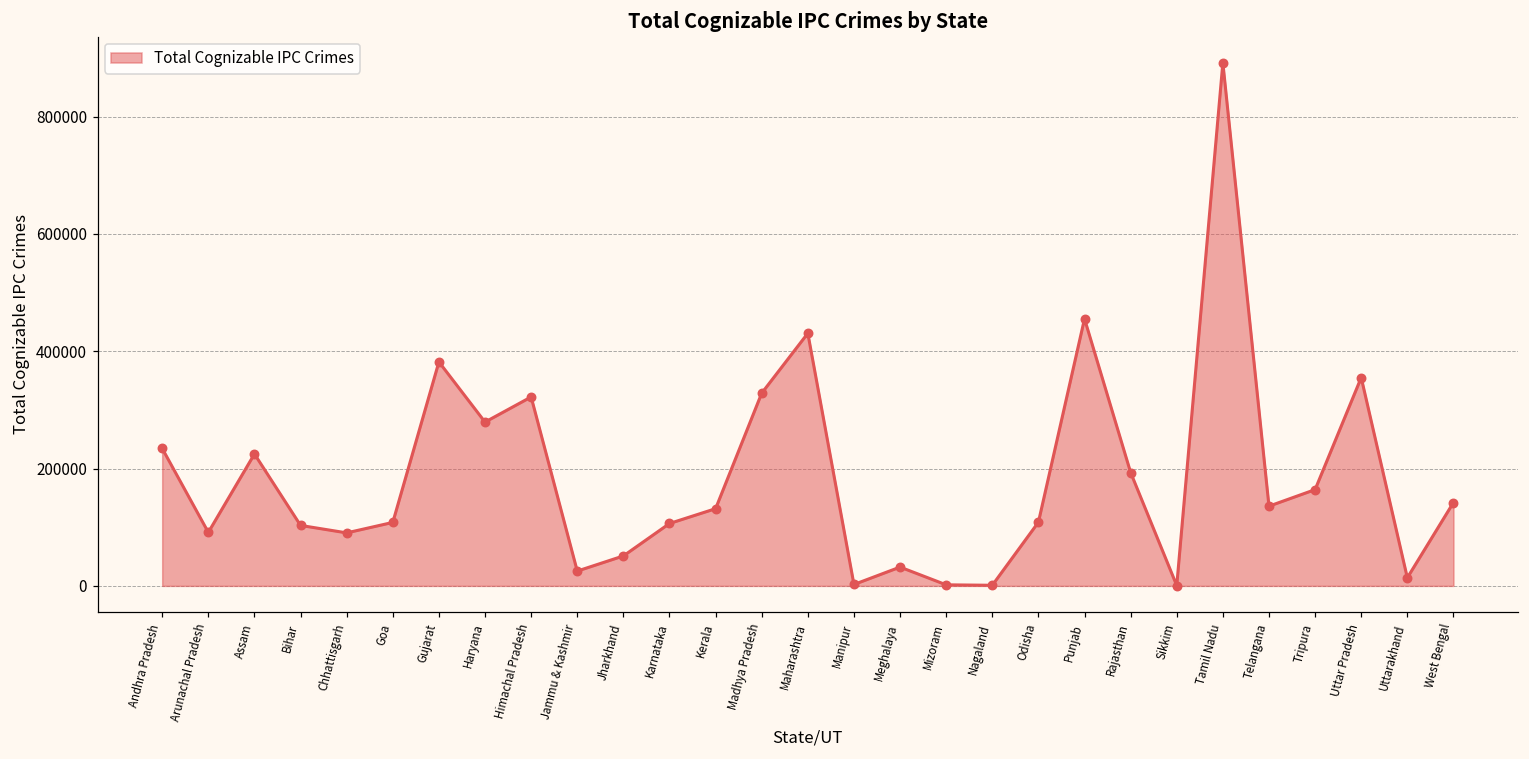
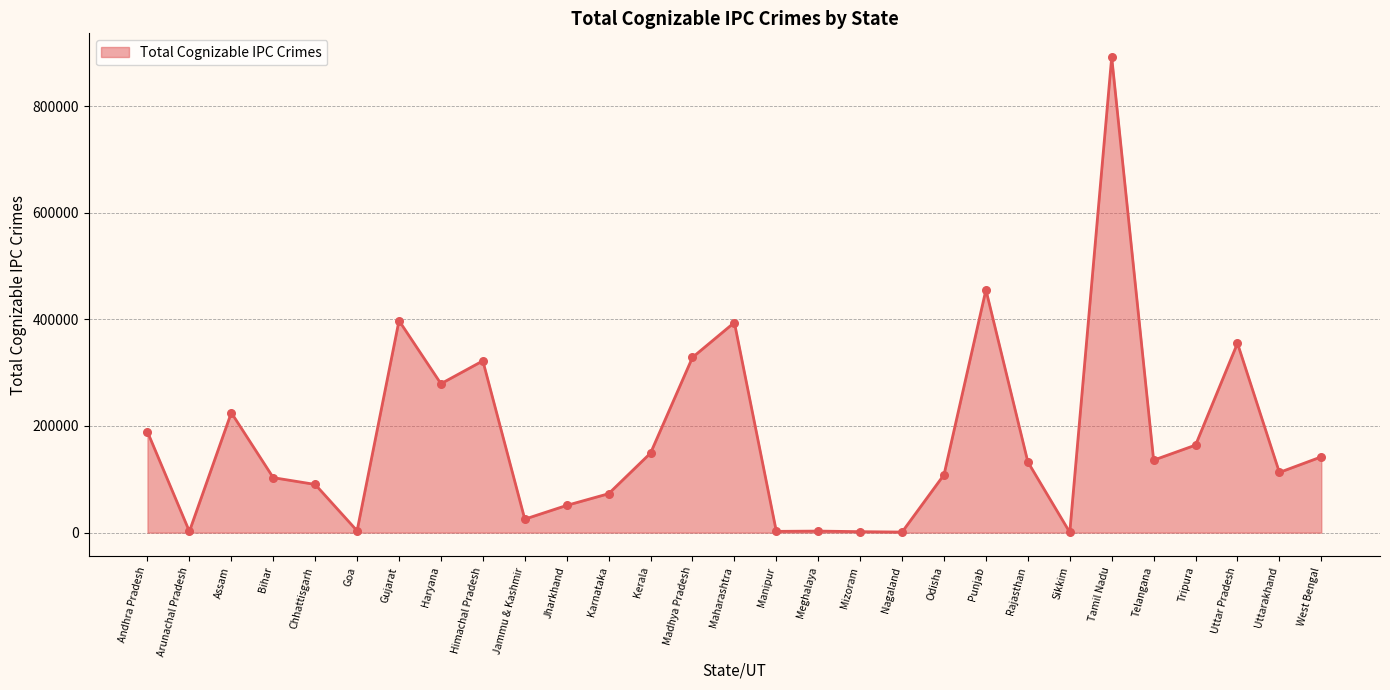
  {
-   "Andhra Pradesh": 230000,
-   "Arunachal Pradesh": 90000,
+   "Andhra Pradesh": 190000,
+   "Arunachal Pradesh": 0,
    "Assam": 220000,
    "Bihar": 100000,
    "Chhattisgarh": 90000,
-   "Goa": 110000,
-   "Gujarat": 380000,
+   "Goa": 0,
+   "Gujarat": 400000,
    "Haryana": 280000,
    "Himachal Pradesh": 320000,
    "Jammu & Kashmir": 30000,
    "Jharkhand": 50000,
-   "Karnataka": 110000,
-   "Kerala": 130000,
+   "Karnataka": 70000,
+   "Kerala": 150000,
    "Madhya Pradesh": 330000,
-   "Maharashtra": 430000,
+   "Maharashtra": 390000,
    "Manipur": 0,
-   "Meghalaya": 30000,
+   "Meghalaya": 0,
    "Mizoram": 0,
    "Nagaland": 0,
    "Odisha": 110000,
    "Punjab": 460000,
-   "Rajasthan": 190000,
+   "Rajasthan": 130000,
    "Sikkim": 0,
    "Tamil Nadu": 890000,
    "Telangana": 140000,
    "Tripura": 160000,
    "Uttar Pradesh": 360000,
-   "Uttarakhand": 10000,
+   "Uttarakhand": 110000,
    "West Bengal": 140000
  }
